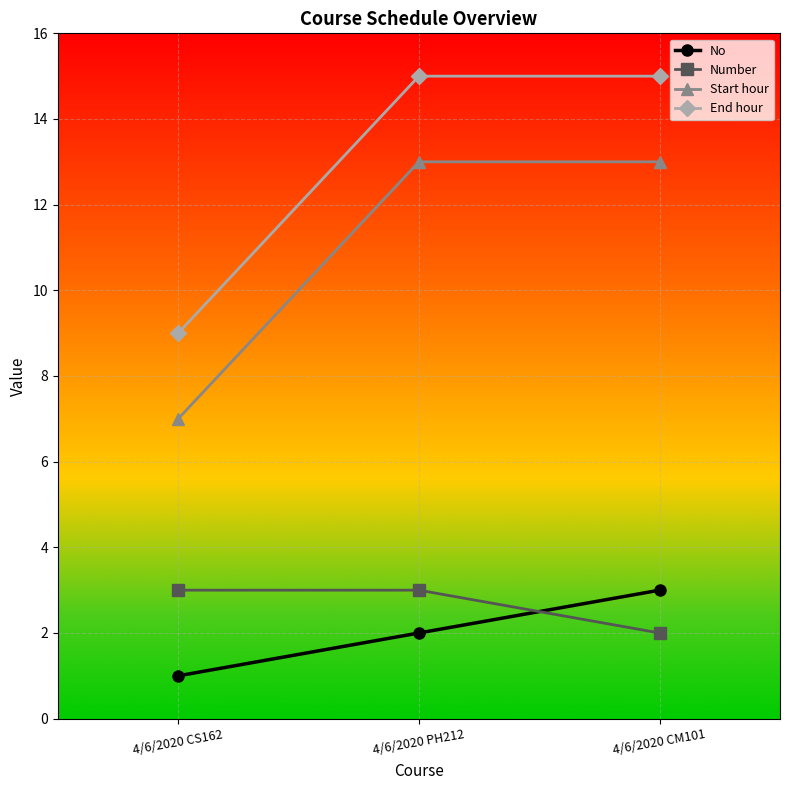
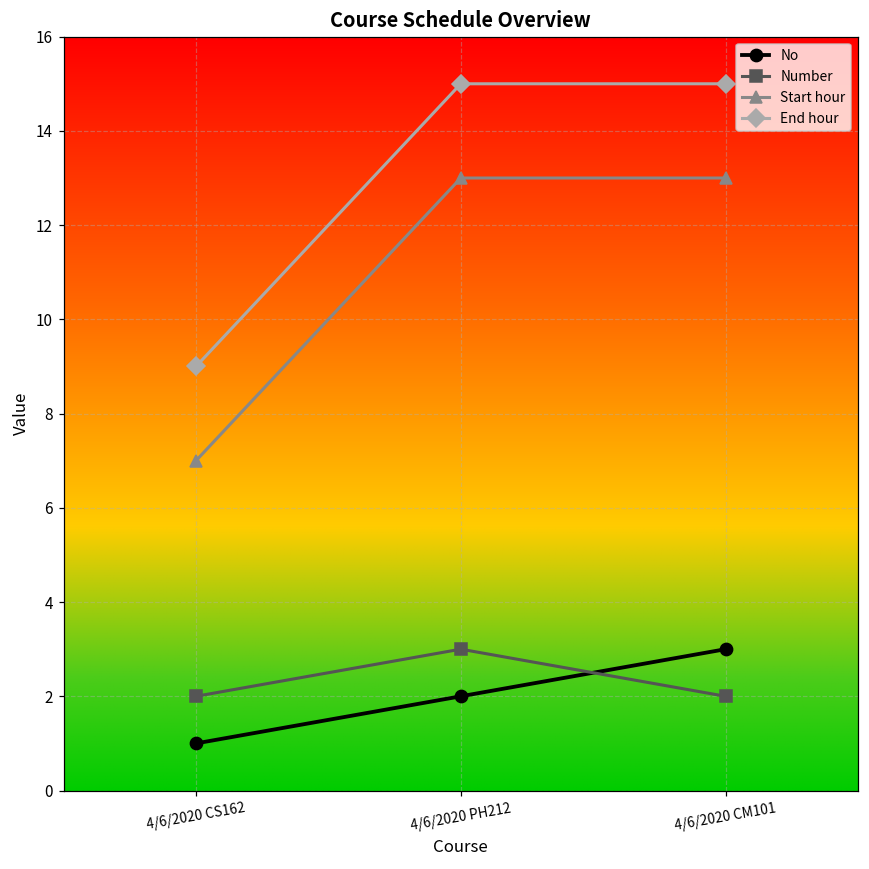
  {
    "No": {
      "4/6/2020 CS162": 1,
      "4/6/2020 PH212": 2,
      "4/6/2020 CM101": 3
    },
    "Number": {
-     "4/6/2020 CS162": 3,
+     "4/6/2020 CS162": 2,
      "4/6/2020 PH212": 3,
      "4/6/2020 CM101": 2
    }
  }
